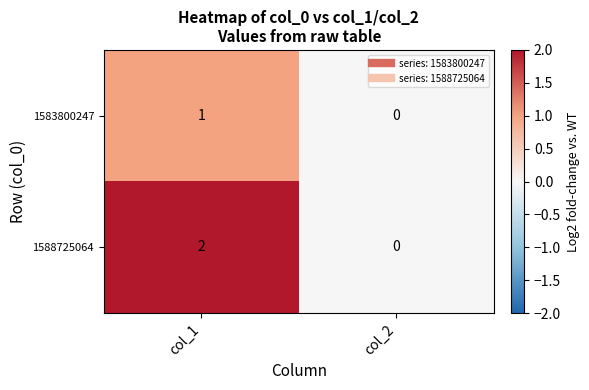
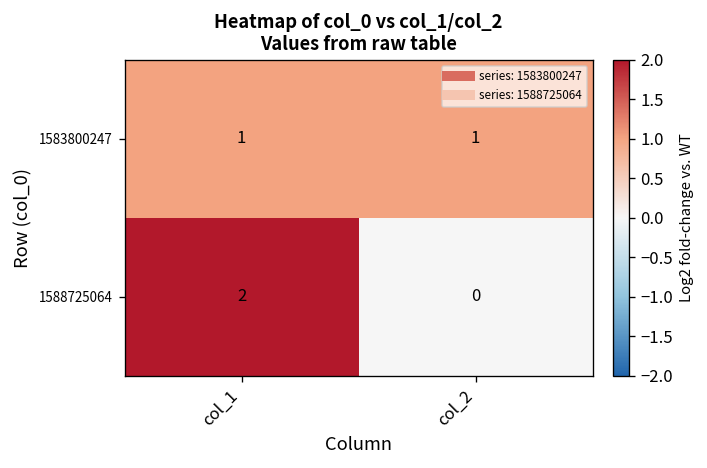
  {
    "1583800247": {
      "col_1": 1,
-     "col_2": 0
+     "col_2": 1
    },
    "1588725064": {
      "col_1": 2,
      "col_2": 0
    }
  }
